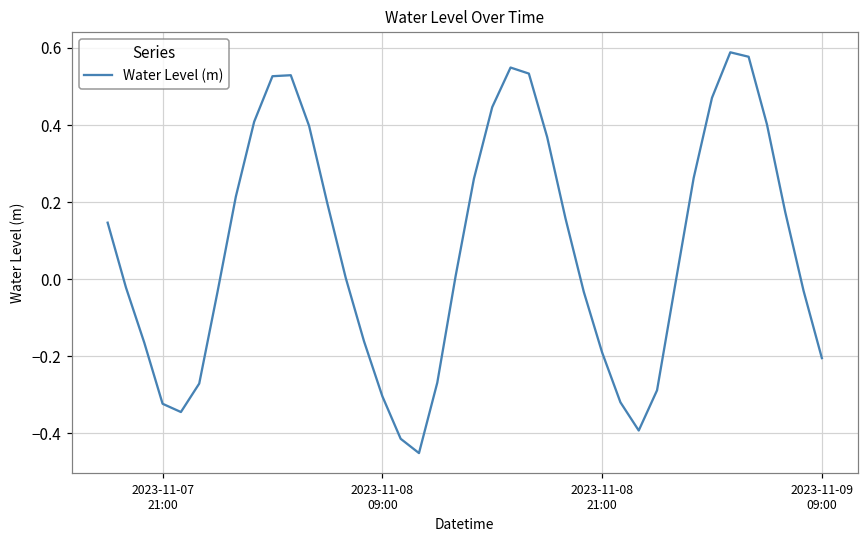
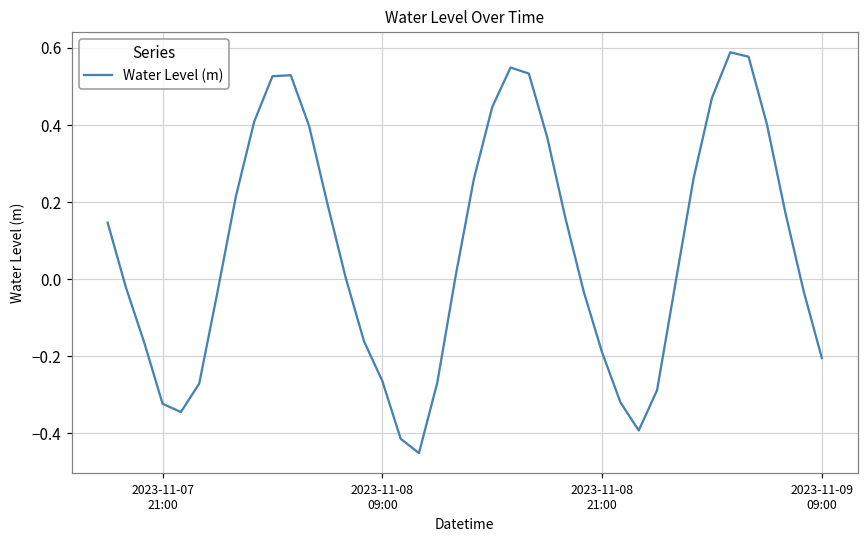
  {
    "2023-11-07 21:00": -0.32,
-   "2023-11-08 09:00": -0.30,
+   "2023-11-08 09:00": -0.26,
    "2023-11-08 21:00": -0.19,
    "2023-11-09 09:00": -0.20
  }
